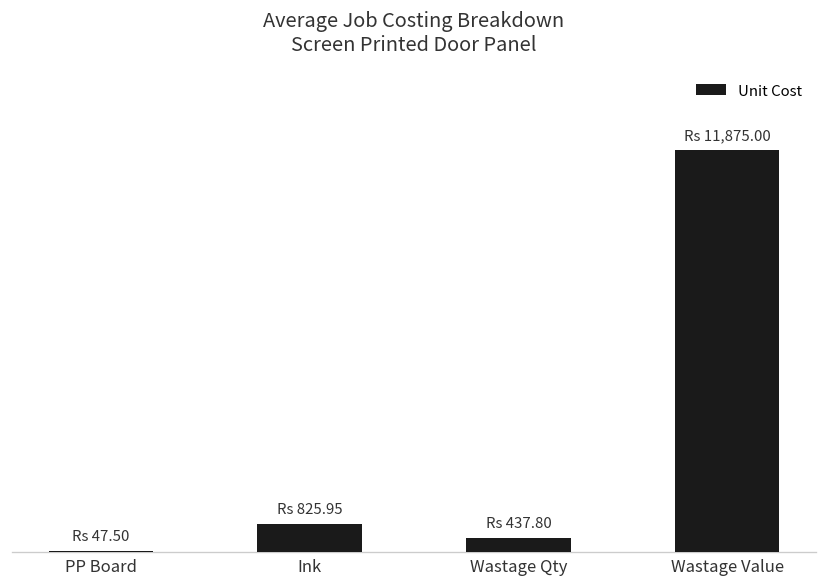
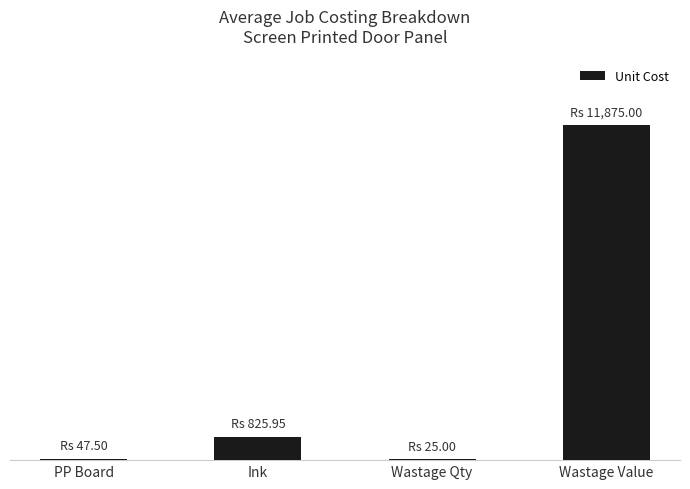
  {
    "PP Board": "47.50",
    "Ink": "825.95",
-   "Wastage Qty": "437.80",
+   "Wastage Qty": "25.00",
    "Wastage Value": "11,875.00"
  }
